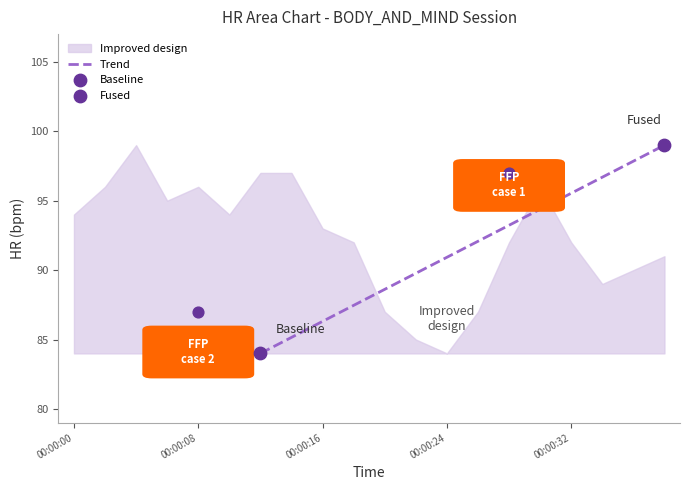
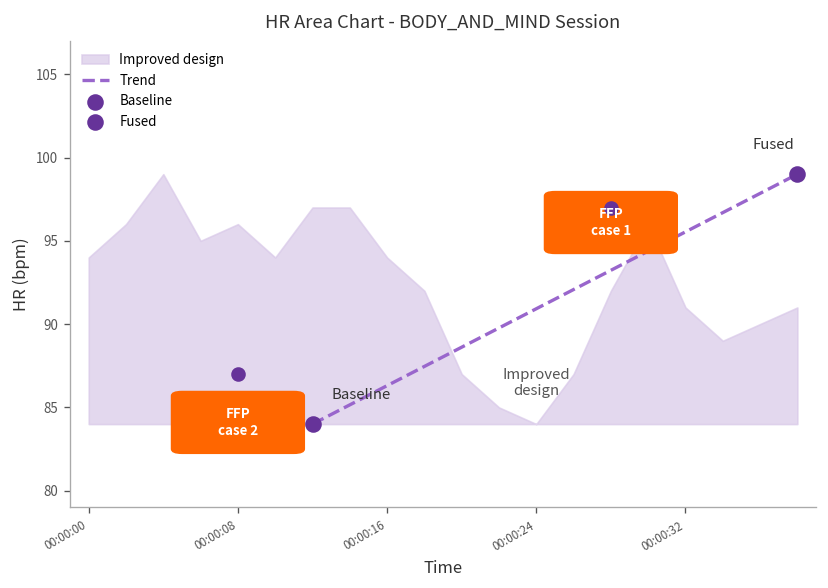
  {
    "Improved design": {
      "00:00:00": 94,
      "00:00:08": 96,
-     "00:00:16": 93,
-     "00:00:32": 92
+     "00:00:16": 94,
+     "00:00:32": 91
    }
  }
